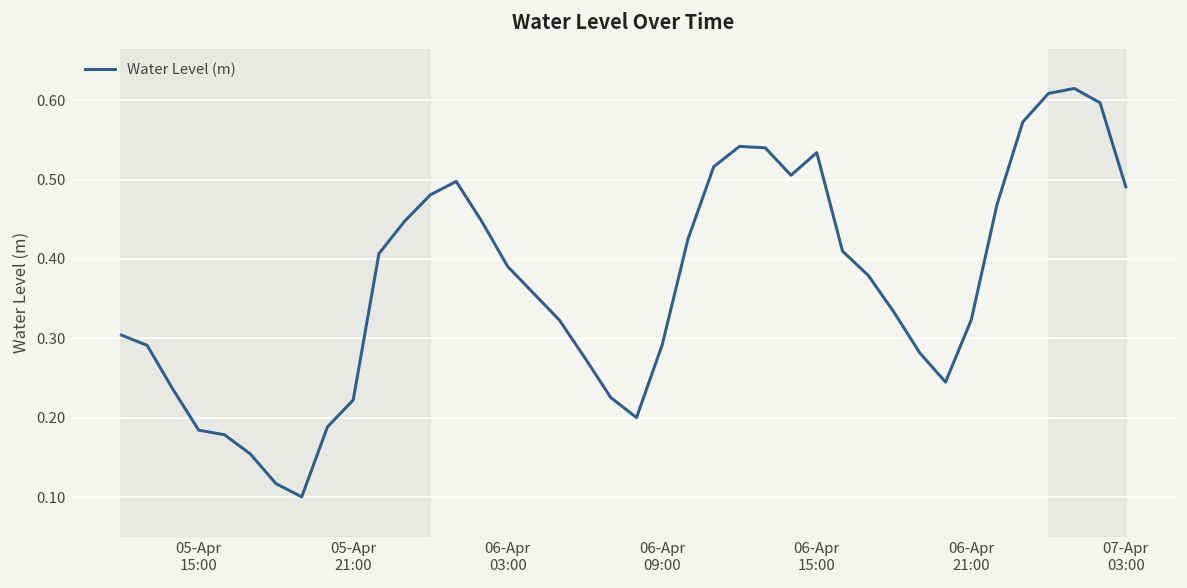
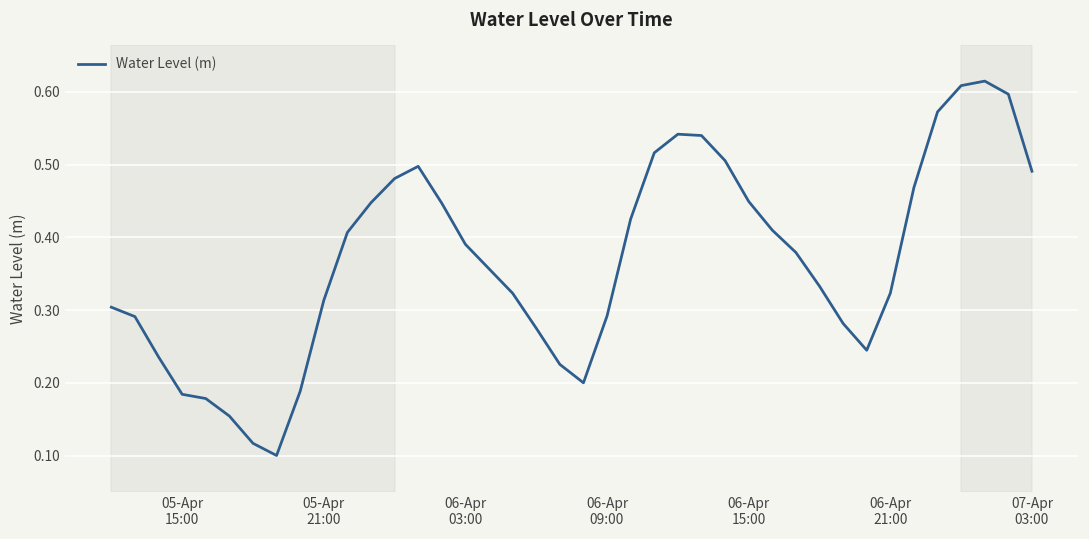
  {
    "05-Apr 15:00": 0.18,
-   "05-Apr 21:00": 0.22,
+   "05-Apr 21:00": 0.31,
    "06-Apr 03:00": 0.39,
    "06-Apr 09:00": 0.29,
-   "06-Apr 15:00": 0.53,
+   "06-Apr 15:00": 0.45,
    "06-Apr 21:00": 0.32,
    "07-Apr 03:00": 0.49
  }
